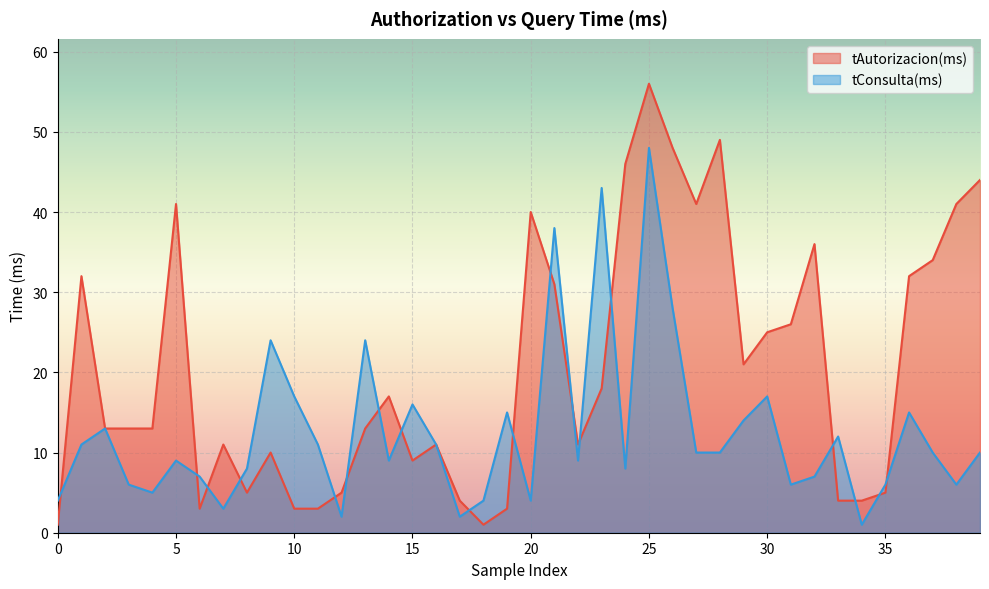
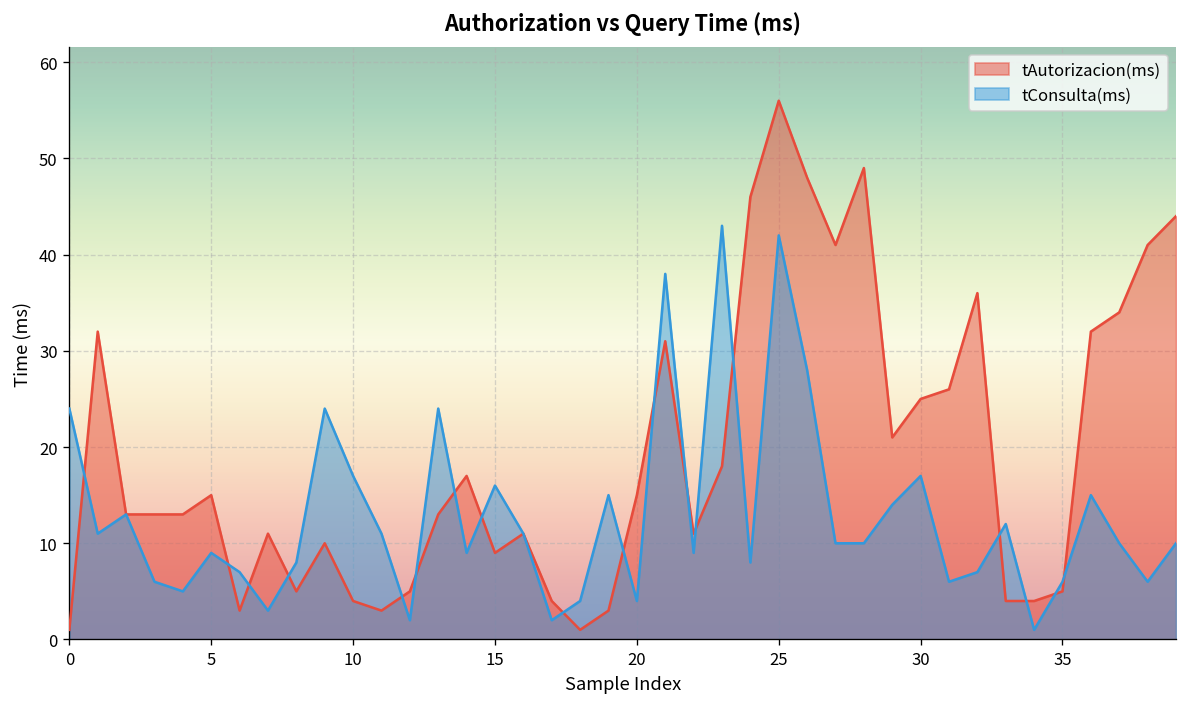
  {
    "tAutorizacion(ms)": {
      "0": 1,
-     "5": 41,
-     "10": 3,
+     "5": 15,
+     "10": 4,
      "15": 9,
-     "20": 40,
+     "20": 15,
      "25": 56,
      "30": 25,
      "35": 5
    },
    "tConsulta(ms)": {
-     "0": 4,
+     "0": 24,
      "5": 9,
      "10": 17,
      "15": 16,
      "20": 4,
-     "25": 48,
+     "25": 42,
      "30": 17,
      "35": 6
    }
  }
